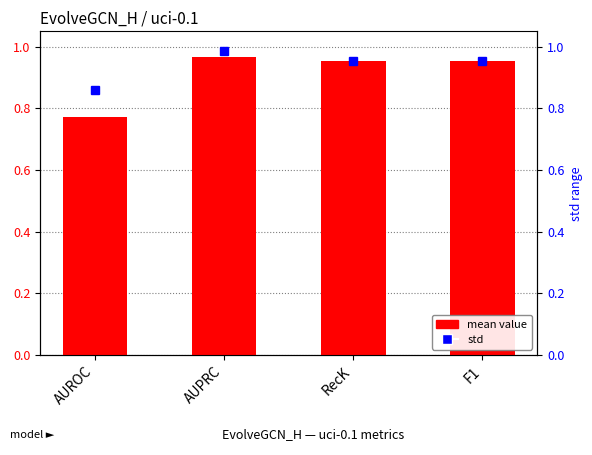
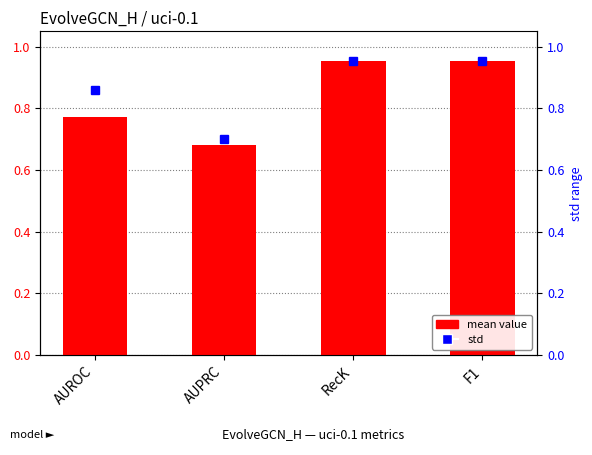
  {
    "mean value": {
      "AUROC": 0.77,
-     "AUPRC": 0.97,
+     "AUPRC": 0.68,
      "RecK": 0.95,
      "F1": 0.95
    }
  }
